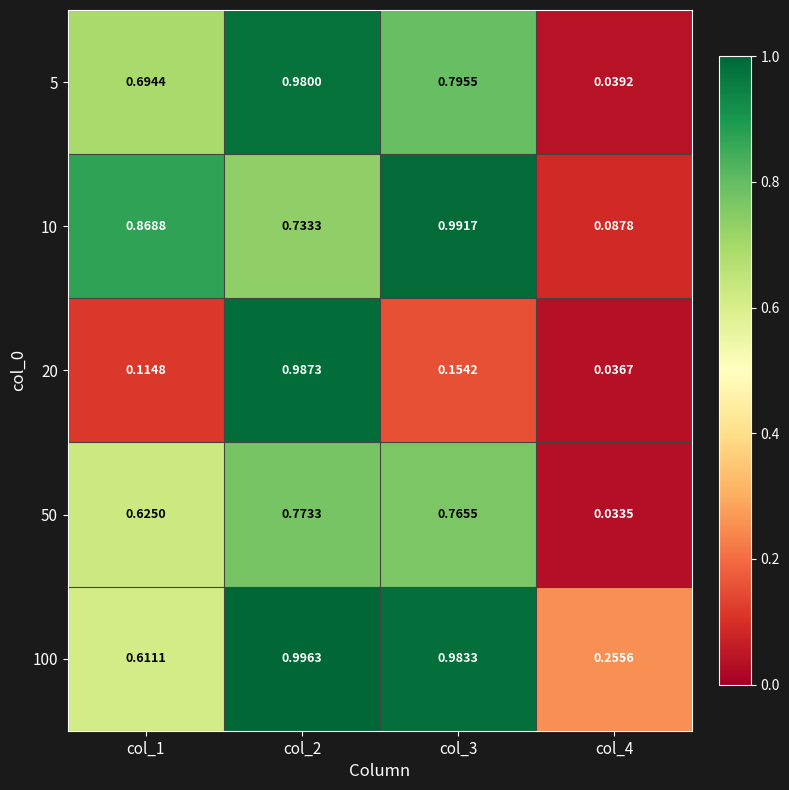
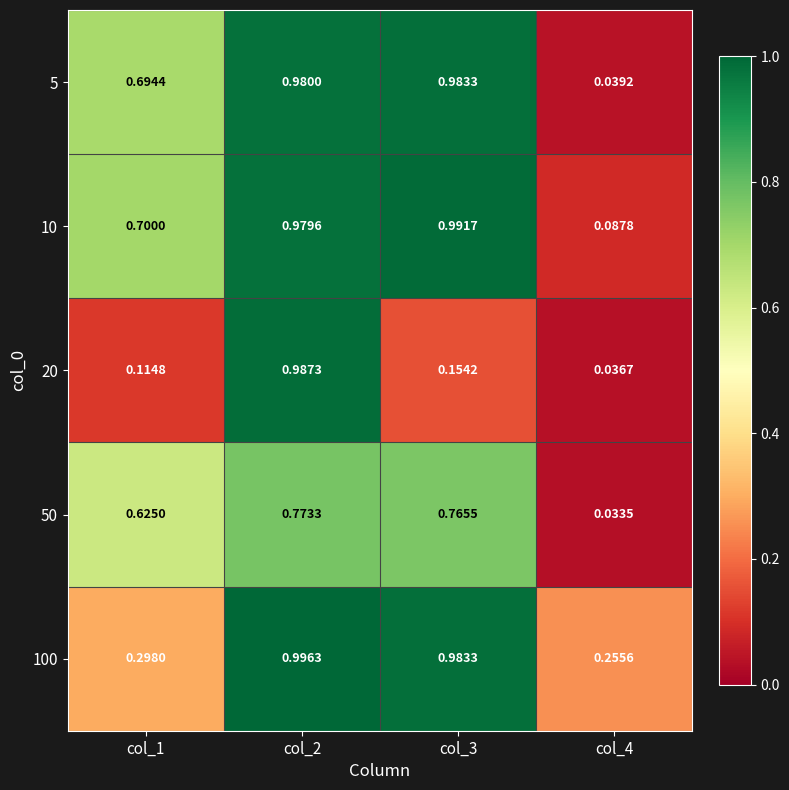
  {
    "5": {
      "col_1": 0.6944,
      "col_2": 0.9800,
-     "col_3": 0.7955,
+     "col_3": 0.9833,
      "col_4": 0.0392
    },
    "10": {
-     "col_1": 0.8688,
-     "col_2": 0.7333,
+     "col_1": 0.7000,
+     "col_2": 0.9796,
      "col_3": 0.9917,
      "col_4": 0.0878
    },
    "20": {
      "col_1": 0.1148,
      "col_2": 0.9873,
      "col_3": 0.1542,
      "col_4": 0.0367
    },
    "50": {
      "col_1": 0.6250,
      "col_2": 0.7733,
      "col_3": 0.7655,
      "col_4": 0.0335
    },
    "100": {
-     "col_1": 0.6111,
+     "col_1": 0.2980,
      "col_2": 0.9963,
      "col_3": 0.9833,
      "col_4": 0.2556
    }
  }
